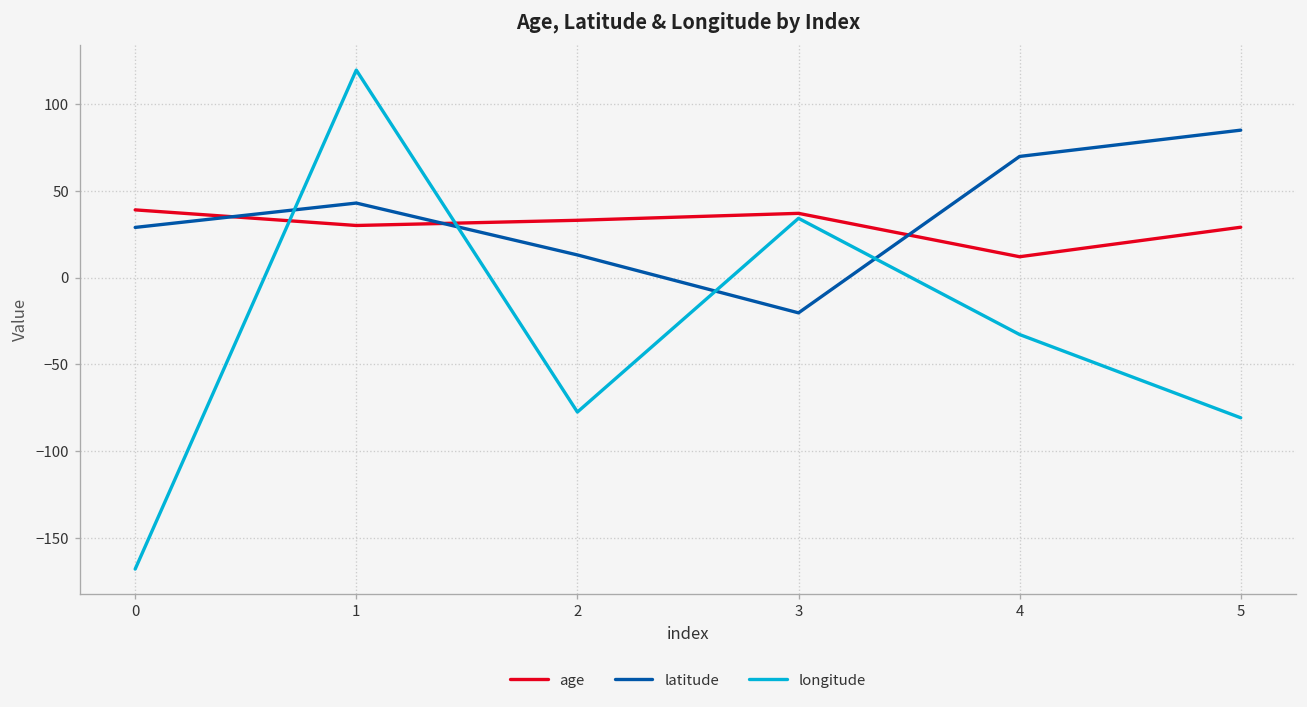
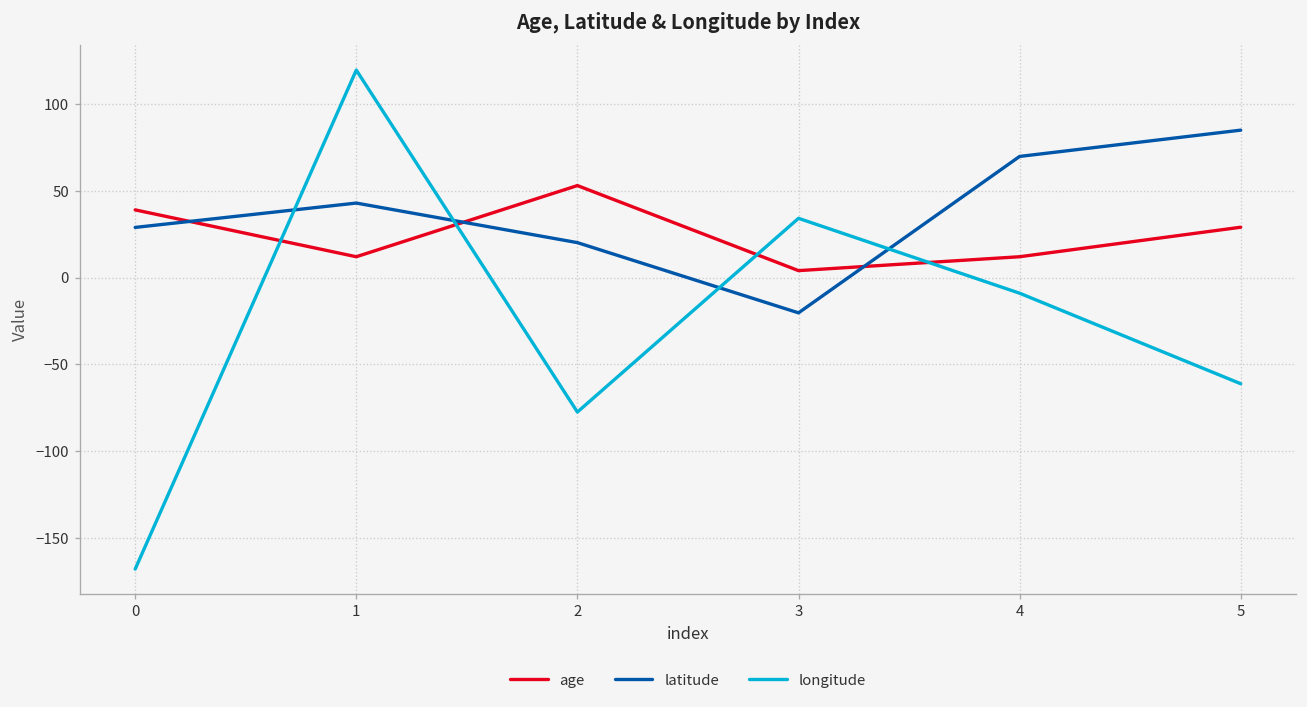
  {
    "age": {
      "0": 39,
-     "1": 30,
-     "2": 33,
-     "3": 37,
+     "1": 12,
+     "2": 53,
+     "3": 4,
      "4": 12,
      "5": 29
    },
    "latitude": {
      "0": 29,
      "1": 43,
-     "2": 13,
+     "2": 20,
      "3": -20,
      "4": 70,
      "5": 85
    },
    "longitude": {
      "0": -168,
      "1": 120,
      "2": -77,
      "3": 34,
-     "4": -33,
-     "5": -81
+     "4": -9,
+     "5": -61
    }
  }
